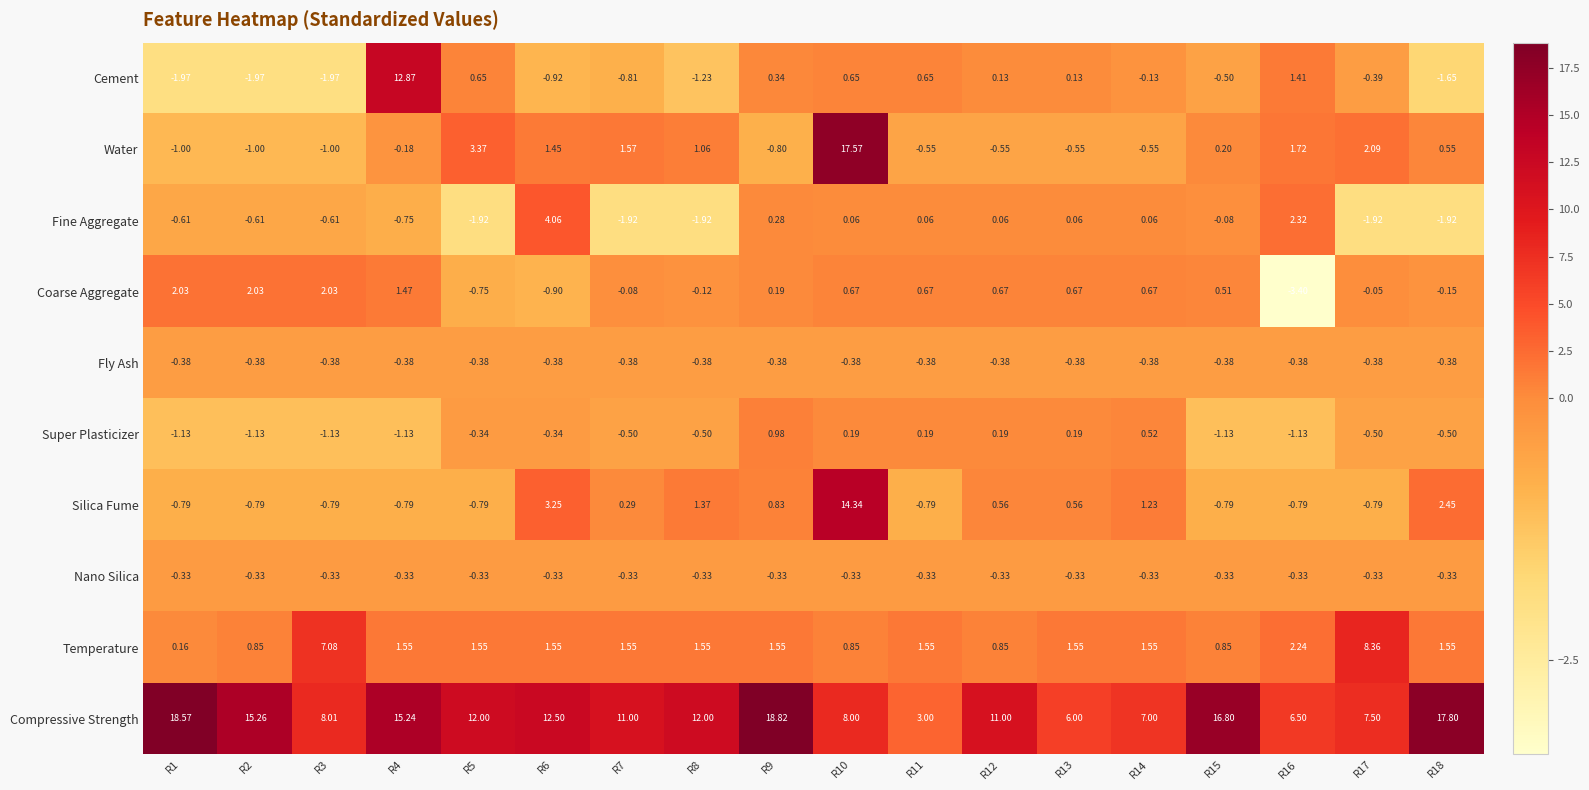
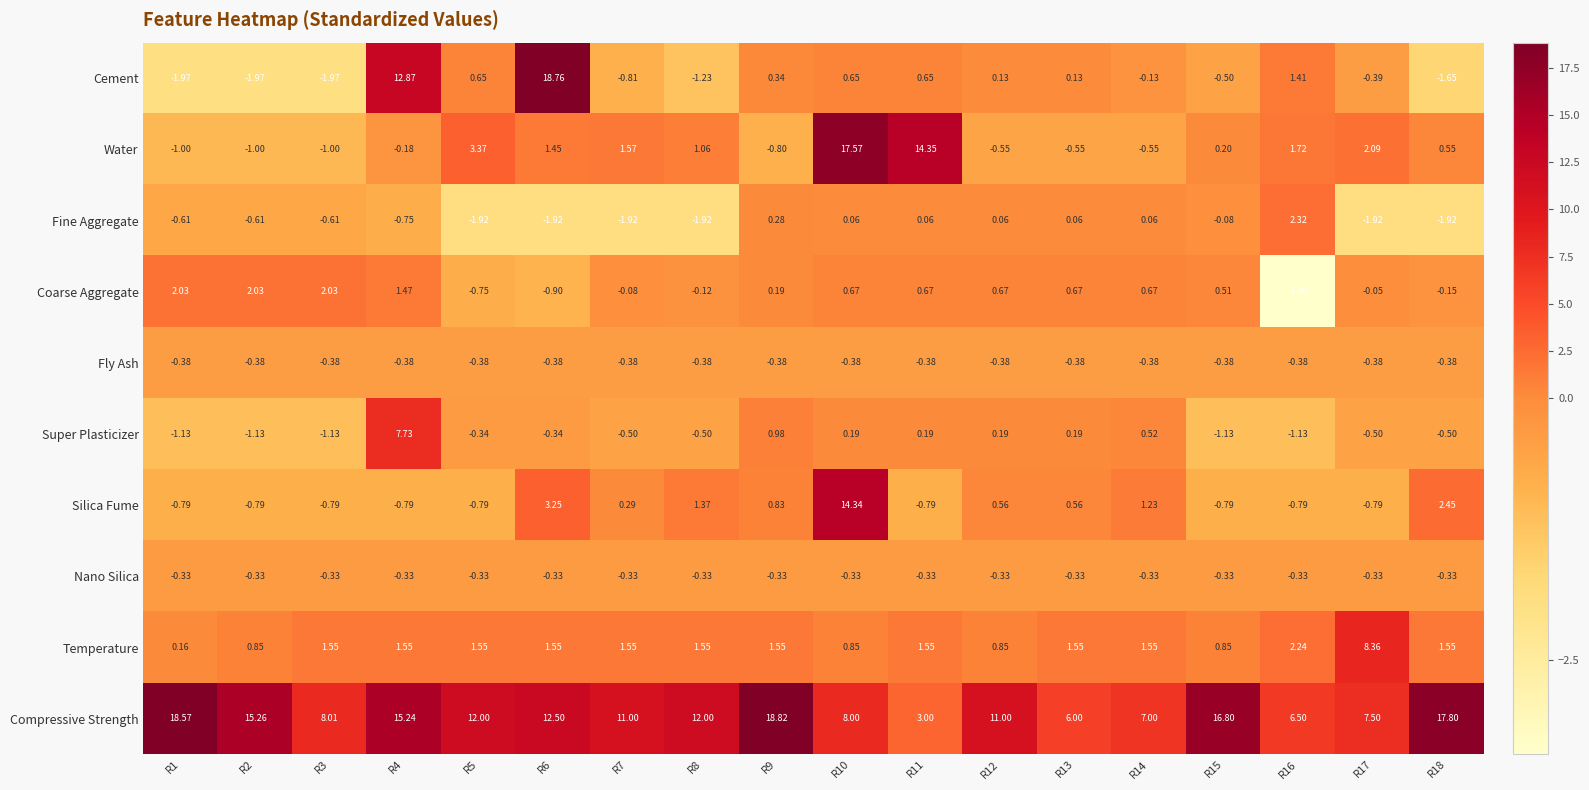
  {
    "Cement": {
      "R1": -1.97,
      "R2": -1.97,
      "R3": -1.97,
      "R4": 12.87,
      "R5": 0.65,
-     "R6": -0.92,
+     "R6": 18.76,
      "R7": -0.81,
      "R8": -1.23,
      "R9": 0.34,
      "R10": 0.65,
      "R11": 0.65,
      "R12": 0.13,
      "R13": 0.13,
      "R14": -0.13,
      "R15": -0.50,
      "R16": 1.41,
      "R17": -0.39,
      "R18": -1.65
    },
    "Water": {
      "R1": -1.00,
      "R2": -1.00,
      "R3": -1.00,
      "R4": -0.18,
      "R5": 3.37,
      "R6": 1.45,
      "R7": 1.57,
      "R8": 1.06,
      "R9": -0.80,
      "R10": 17.57,
-     "R11": -0.55,
+     "R11": 14.35,
      "R12": -0.55,
      "R13": -0.55,
      "R14": -0.55,
      "R15": 0.20,
      "R16": 1.72,
      "R17": 2.09,
      "R18": 0.55
    },
    "Fine Aggregate": {
      "R1": -0.61,
      "R2": -0.61,
      "R3": -0.61,
      "R4": -0.75,
      "R5": -1.92,
-     "R6": 4.06,
+     "R6": -1.92,
      "R7": -1.92,
      "R8": -1.92,
      "R9": 0.28,
      "R10": 0.06,
      "R11": 0.06,
      "R12": 0.06,
      "R13": 0.06,
      "R14": 0.06,
      "R15": -0.08,
      "R16": 2.32,
      "R17": -1.92,
      "R18": -1.92
    },
    "Coarse Aggregate": {
      "R1": 2.03,
      "R2": 2.03,
      "R3": 2.03,
      "R4": 1.47,
      "R5": -0.75,
      "R6": -0.90,
      "R7": -0.08,
      "R8": -0.12,
      "R9": 0.19,
      "R10": 0.67,
      "R11": 0.67,
      "R12": 0.67,
      "R13": 0.67,
      "R14": 0.67,
      "R15": 0.51,
      "R16": -3.40,
      "R17": -0.05,
      "R18": -0.15
    },
    "Fly Ash": {
      "R1": -0.38,
      "R2": -0.38,
      "R3": -0.38,
      "R4": -0.38,
      "R5": -0.38,
      "R6": -0.38,
      "R7": -0.38,
      "R8": -0.38,
      "R9": -0.38,
      "R10": -0.38,
      "R11": -0.38,
      "R12": -0.38,
      "R13": -0.38,
      "R14": -0.38,
      "R15": -0.38,
      "R16": -0.38,
      "R17": -0.38,
      "R18": -0.38
    },
    "Super Plasticizer": {
      "R1": -1.13,
      "R2": -1.13,
      "R3": -1.13,
-     "R4": -1.13,
+     "R4": 7.73,
      "R5": -0.34,
      "R6": -0.34,
      "R7": -0.50,
      "R8": -0.50,
      "R9": 0.98,
      "R10": 0.19,
      "R11": 0.19,
      "R12": 0.19,
      "R13": 0.19,
      "R14": 0.52,
      "R15": -1.13,
      "R16": -1.13,
      "R17": -0.50,
      "R18": -0.50
    },
    "Silica Fume": {
      "R1": -0.79,
      "R2": -0.79,
      "R3": -0.79,
      "R4": -0.79,
      "R5": -0.79,
      "R6": 3.25,
      "R7": 0.29,
      "R8": 1.37,
      "R9": 0.83,
      "R10": 14.34,
      "R11": -0.79,
      "R12": 0.56,
      "R13": 0.56,
      "R14": 1.23,
      "R15": -0.79,
      "R16": -0.79,
      "R17": -0.79,
      "R18": 2.45
    },
    "Nano Silica": {
      "R1": -0.33,
      "R2": -0.33,
      "R3": -0.33,
      "R4": -0.33,
      "R5": -0.33,
      "R6": -0.33,
      "R7": -0.33,
      "R8": -0.33,
      "R9": -0.33,
      "R10": -0.33,
      "R11": -0.33,
      "R12": -0.33,
      "R13": -0.33,
      "R14": -0.33,
      "R15": -0.33,
      "R16": -0.33,
      "R17": -0.33,
      "R18": -0.33
    },
    "Temperature": {
      "R1": 0.16,
      "R2": 0.85,
-     "R3": 7.08,
+     "R3": 1.55,
      "R4": 1.55,
      "R5": 1.55,
      "R6": 1.55,
      "R7": 1.55,
      "R8": 1.55,
      "R9": 1.55,
      "R10": 0.85,
      "R11": 1.55,
      "R12": 0.85,
      "R13": 1.55,
      "R14": 1.55,
      "R15": 0.85,
      "R16": 2.24,
      "R17": 8.36,
      "R18": 1.55
    },
    "Compressive Strength": {
      "R1": 18.57,
      "R2": 15.26,
      "R3": 8.01,
      "R4": 15.24,
      "R5": 12.00,
      "R6": 12.50,
      "R7": 11.00,
      "R8": 12.00,
      "R9": 18.82,
      "R10": 8.00,
      "R11": 3.00,
      "R12": 11.00,
      "R13": 6.00,
      "R14": 7.00,
      "R15": 16.80,
      "R16": 6.50,
      "R17": 7.50,
      "R18": 17.80
    }
  }
